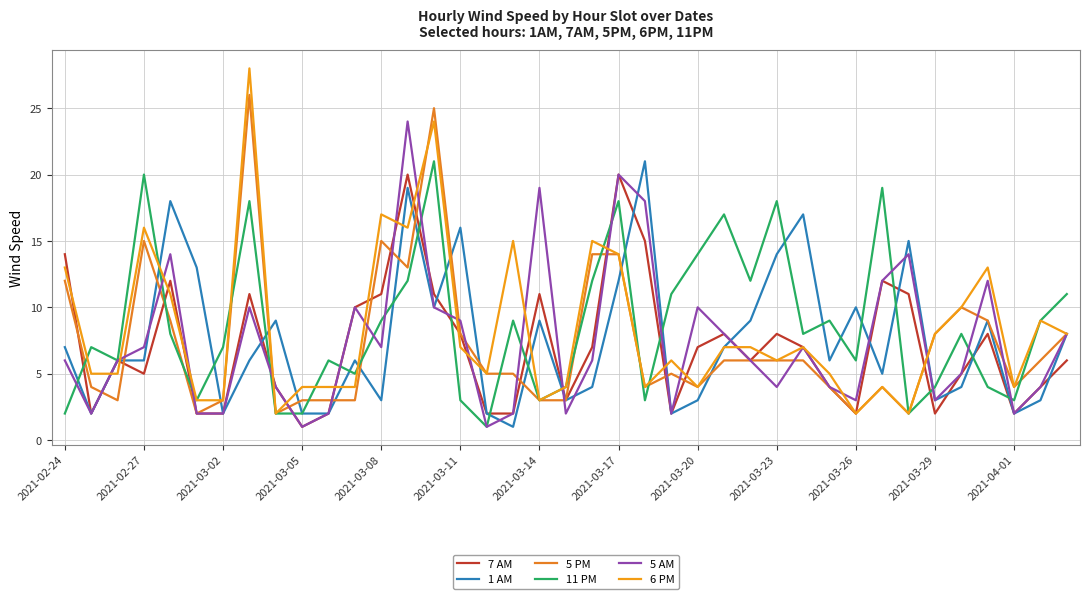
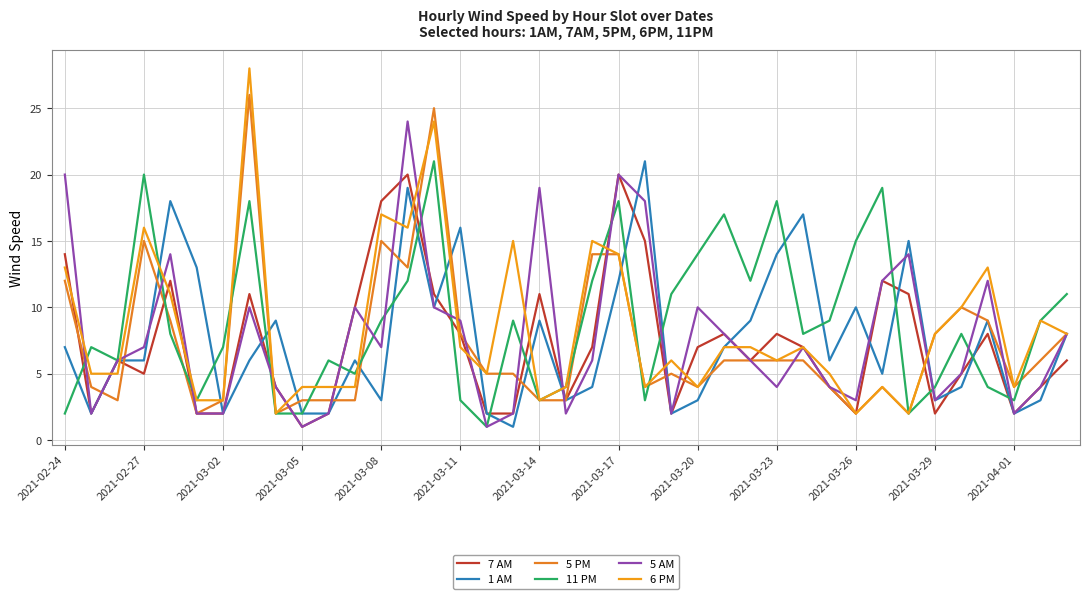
  {
    "7 AM": {
      "2021-02-24": 14,
      "2021-02-27": 5,
-     "2021-03-08": 11,
+     "2021-03-08": 18,
      "2021-03-14": 11,
      "2021-03-20": 7,
      "2021-03-23": 8,
      "2021-03-29": 2
    },
    "1 AM": {
      "2021-02-24": 7,
      "2021-02-27": 6,
      "2021-03-08": 3,
      "2021-03-11": 16,
      "2021-03-14": 9,
      "2021-03-17": 12,
      "2021-03-20": 3,
      "2021-03-23": 14,
      "2021-03-26": 10
    },
    "11 PM": {
      "2021-02-24": 2,
      "2021-02-27": 20,
      "2021-03-02": 7,
      "2021-03-08": 9,
      "2021-03-11": 3,
      "2021-03-17": 18,
      "2021-03-20": 14,
      "2021-03-23": 18,
-     "2021-03-26": 6,
+     "2021-03-26": 15,
      "2021-03-29": 4,
      "2021-04-01": 3
    },
    "5 AM": {
-     "2021-02-24": 6,
+     "2021-02-24": 20,
      "2021-02-27": 7,
      "2021-03-08": 7,
      "2021-03-11": 9,
      "2021-03-14": 19,
      "2021-03-20": 10,
      "2021-03-23": 4,
      "2021-03-26": 3
    }
  }
